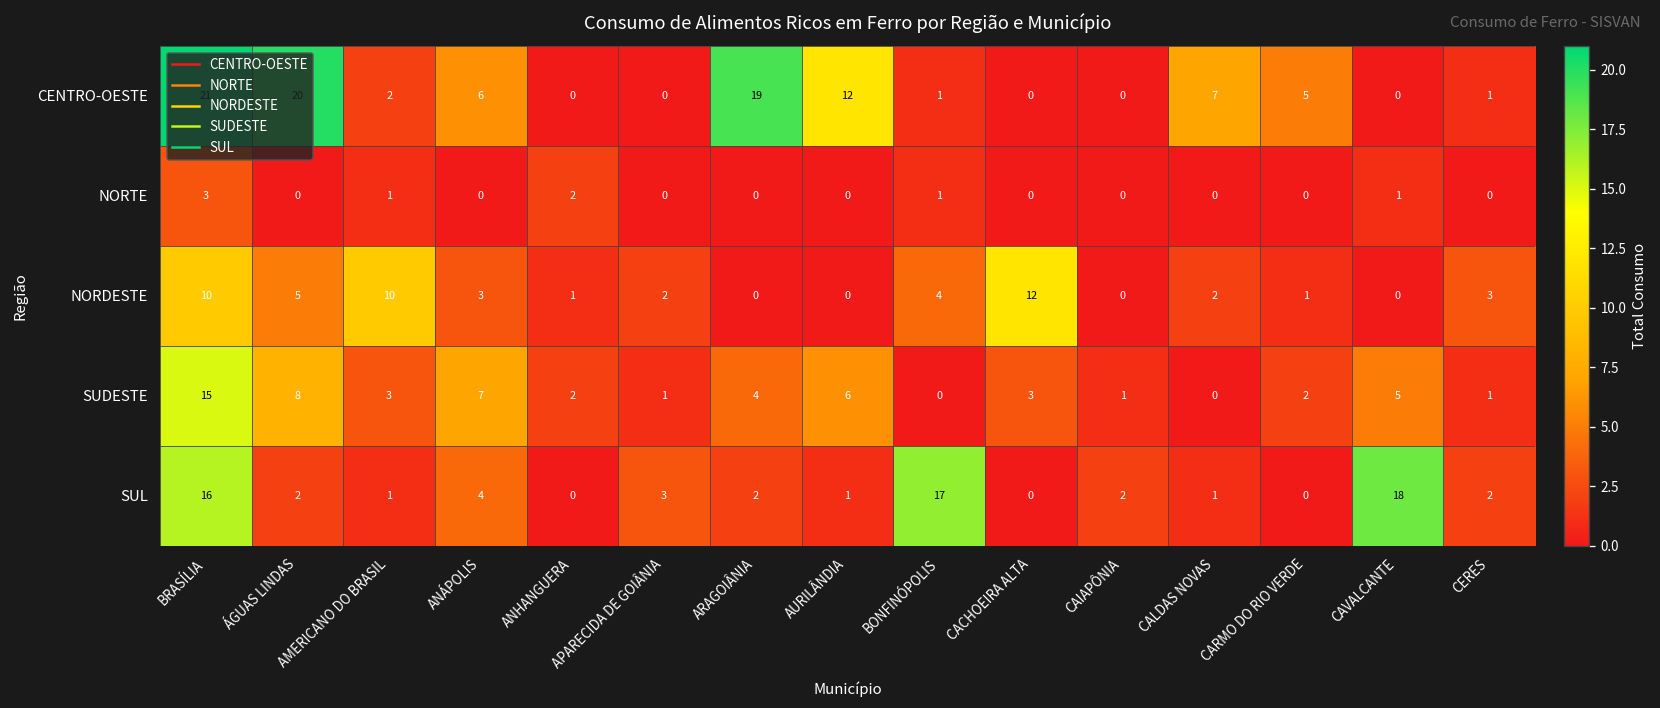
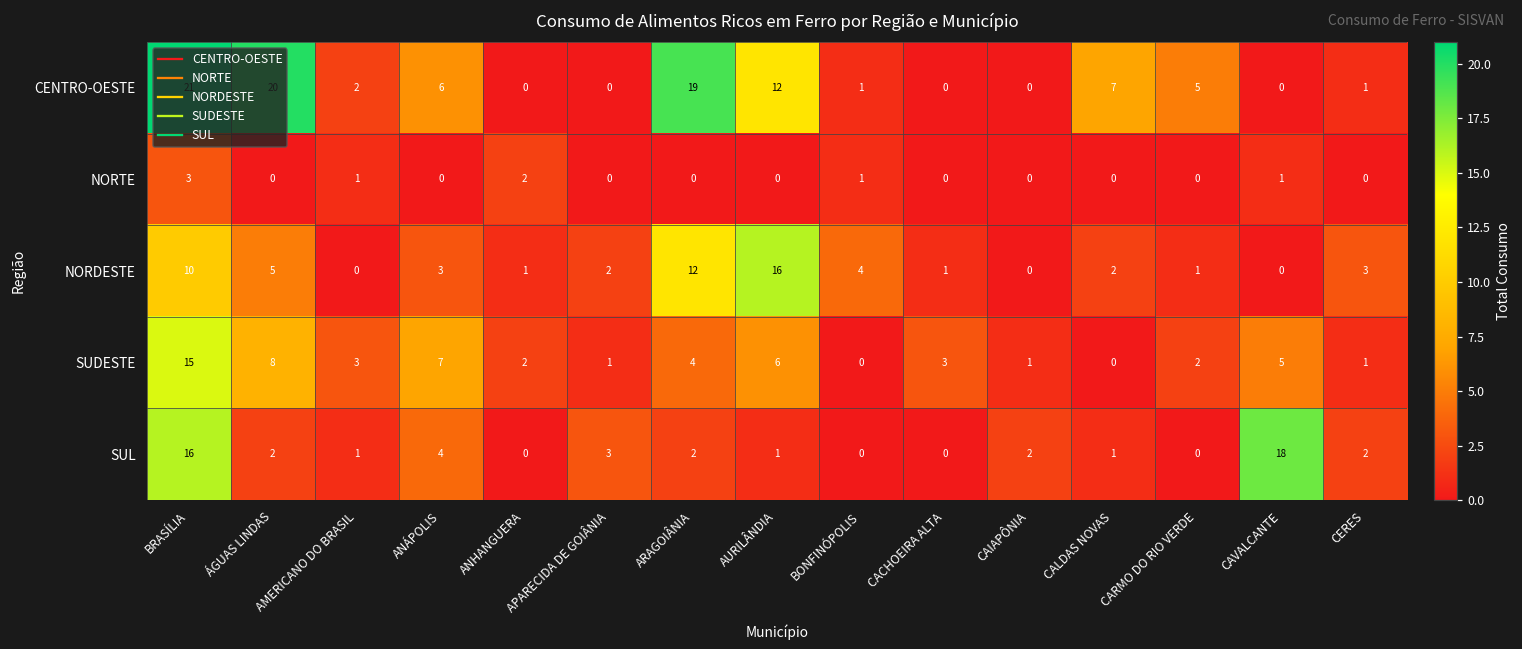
  {
    "CENTRO-OESTE": {
      "AMERICANO DO BRASIL": 2,
      "ANÁPOLIS": 6,
      "ANHANGUERA": 0,
      "APARECIDA DE GOIÂNIA": 0,
      "ARAGOIÂNIA": 19,
      "AURILÂNDIA": 12,
      "BONFINÓPOLIS": 1,
      "CACHOEIRA ALTA": 0,
      "CAIAPÔNIA": 0,
      "CALDAS NOVAS": 7,
      "CARMO DO RIO VERDE": 5,
      "CAVALCANTE": 0,
      "CERES": 1
    },
    "NORTE": {
      "BRASÍLIA": 3,
      "ÁGUAS LINDAS": 0,
      "AMERICANO DO BRASIL": 1,
      "ANÁPOLIS": 0,
      "ANHANGUERA": 2,
      "APARECIDA DE GOIÂNIA": 0,
      "ARAGOIÂNIA": 0,
      "AURILÂNDIA": 0,
      "BONFINÓPOLIS": 1,
      "CACHOEIRA ALTA": 0,
      "CAIAPÔNIA": 0,
      "CALDAS NOVAS": 0,
      "CARMO DO RIO VERDE": 0,
      "CAVALCANTE": 1,
      "CERES": 0
    },
    "NORDESTE": {
      "BRASÍLIA": 10,
      "ÁGUAS LINDAS": 5,
-     "AMERICANO DO BRASIL": 10,
+     "AMERICANO DO BRASIL": 0,
      "ANÁPOLIS": 3,
      "ANHANGUERA": 1,
      "APARECIDA DE GOIÂNIA": 2,
-     "ARAGOIÂNIA": 0,
-     "AURILÂNDIA": 0,
+     "ARAGOIÂNIA": 12,
+     "AURILÂNDIA": 16,
      "BONFINÓPOLIS": 4,
-     "CACHOEIRA ALTA": 12,
+     "CACHOEIRA ALTA": 1,
      "CAIAPÔNIA": 0,
      "CALDAS NOVAS": 2,
      "CARMO DO RIO VERDE": 1,
      "CAVALCANTE": 0,
      "CERES": 3
    },
    "SUDESTE": {
      "BRASÍLIA": 15,
      "ÁGUAS LINDAS": 8,
      "AMERICANO DO BRASIL": 3,
      "ANÁPOLIS": 7,
      "ANHANGUERA": 2,
      "APARECIDA DE GOIÂNIA": 1,
      "ARAGOIÂNIA": 4,
      "AURILÂNDIA": 6,
      "BONFINÓPOLIS": 0,
      "CACHOEIRA ALTA": 3,
      "CAIAPÔNIA": 1,
      "CALDAS NOVAS": 0,
      "CARMO DO RIO VERDE": 2,
      "CAVALCANTE": 5,
      "CERES": 1
    },
    "SUL": {
      "BRASÍLIA": 16,
      "ÁGUAS LINDAS": 2,
      "AMERICANO DO BRASIL": 1,
      "ANÁPOLIS": 4,
      "ANHANGUERA": 0,
      "APARECIDA DE GOIÂNIA": 3,
      "ARAGOIÂNIA": 2,
      "AURILÂNDIA": 1,
-     "BONFINÓPOLIS": 17,
+     "BONFINÓPOLIS": 0,
      "CACHOEIRA ALTA": 0,
      "CAIAPÔNIA": 2,
      "CALDAS NOVAS": 1,
      "CARMO DO RIO VERDE": 0,
      "CAVALCANTE": 18,
      "CERES": 2
    }
  }
